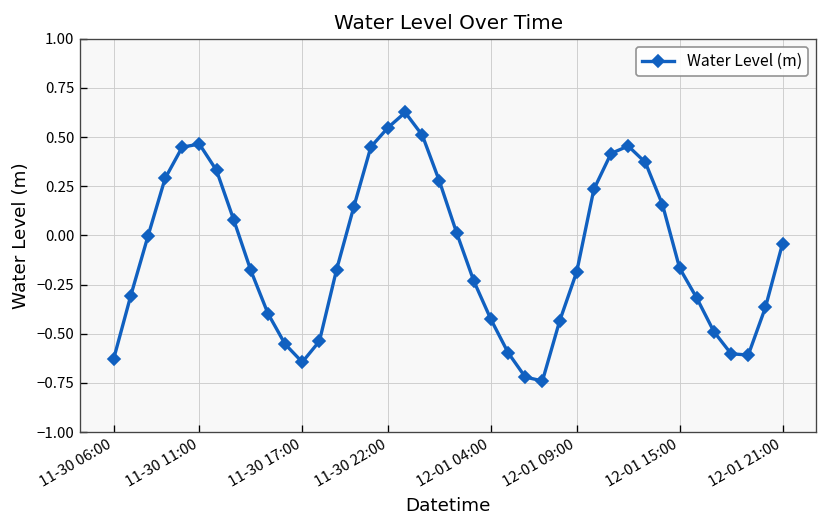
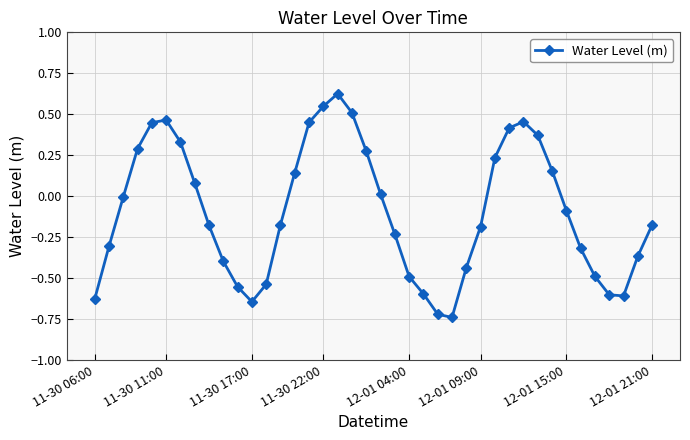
  {
    "11-30 06:00": -0.63,
    "11-30 11:00": 0.46,
    "11-30 17:00": -0.64,
    "11-30 22:00": 0.55,
-   "12-01 04:00": -0.43,
+   "12-01 04:00": -0.49,
    "12-01 09:00": -0.18,
-   "12-01 15:00": -0.17,
-   "12-01 21:00": -0.04
+   "12-01 15:00": -0.09,
+   "12-01 21:00": -0.18
  }
